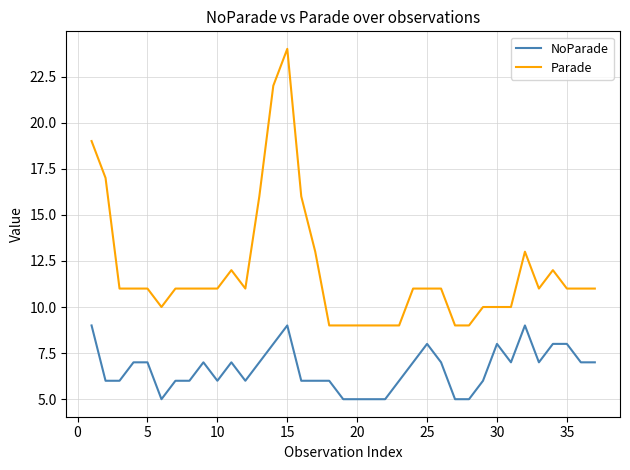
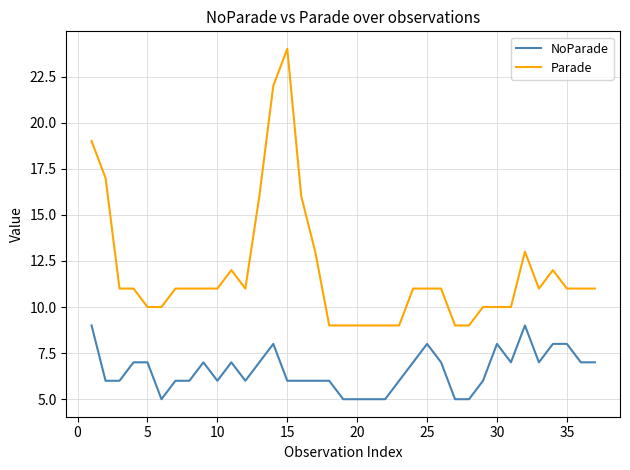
  {
    "NoParade": {
      "5": 7,
      "10": 6,
-     "15": 9,
+     "15": 6,
      "20": 5,
      "25": 8,
      "30": 8,
      "35": 8
    },
    "Parade": {
-     "5": 11,
+     "5": 10,
      "10": 11,
      "15": 24,
      "20": 9,
      "25": 11,
      "30": 10,
      "35": 11
    }
  }
